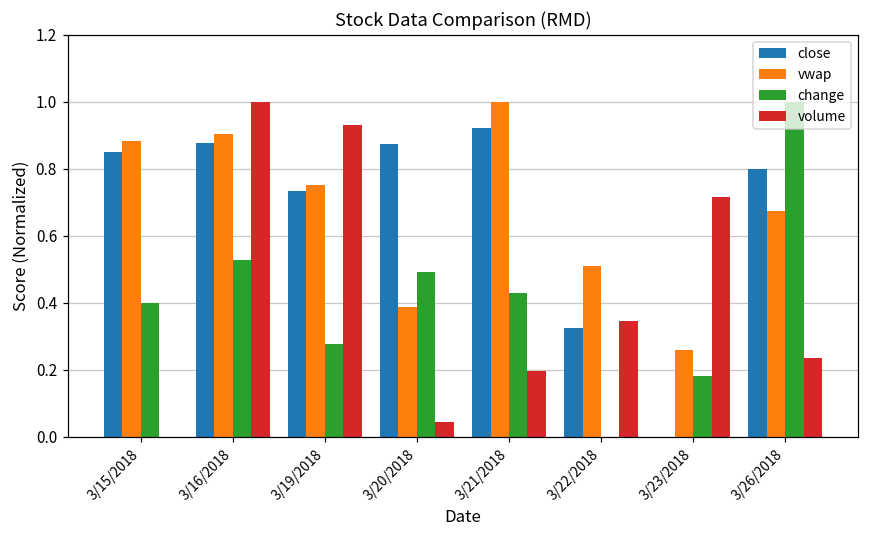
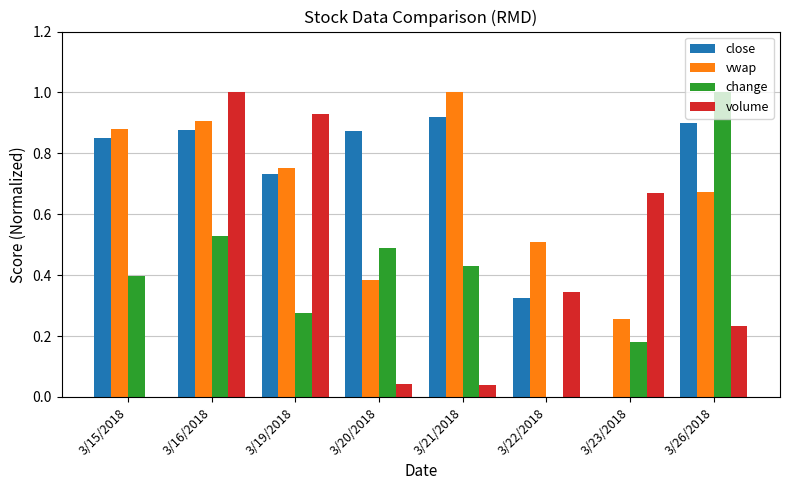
  {
    "close": {
      "3/15/2018": 0.85,
      "3/16/2018": 0.88,
      "3/19/2018": 0.73,
      "3/20/2018": 0.87,
      "3/21/2018": 0.92,
      "3/22/2018": 0.33,
      "3/23/2018": 0.00,
-     "3/26/2018": 0.80
+     "3/26/2018": 0.90
    },
    "vwap": {
      "3/15/2018": 0.88,
      "3/16/2018": 0.90,
      "3/19/2018": 0.75,
      "3/20/2018": 0.39,
      "3/21/2018": 1.00,
      "3/22/2018": 0.51,
      "3/23/2018": 0.26,
      "3/26/2018": 0.67
    },
    "change": {
      "3/15/2018": 0.40,
      "3/16/2018": 0.53,
      "3/19/2018": 0.28,
      "3/20/2018": 0.49,
      "3/21/2018": 0.43,
      "3/22/2018": 0.00,
      "3/23/2018": 0.18
    },
    "volume": {
      "3/15/2018": 0.00,
      "3/16/2018": 1.00,
      "3/19/2018": 0.93,
      "3/20/2018": 0.04,
-     "3/21/2018": 0.20,
+     "3/21/2018": 0.04,
      "3/22/2018": 0.34,
-     "3/23/2018": 0.72,
+     "3/23/2018": 0.67,
      "3/26/2018": 0.23
    }
  }
